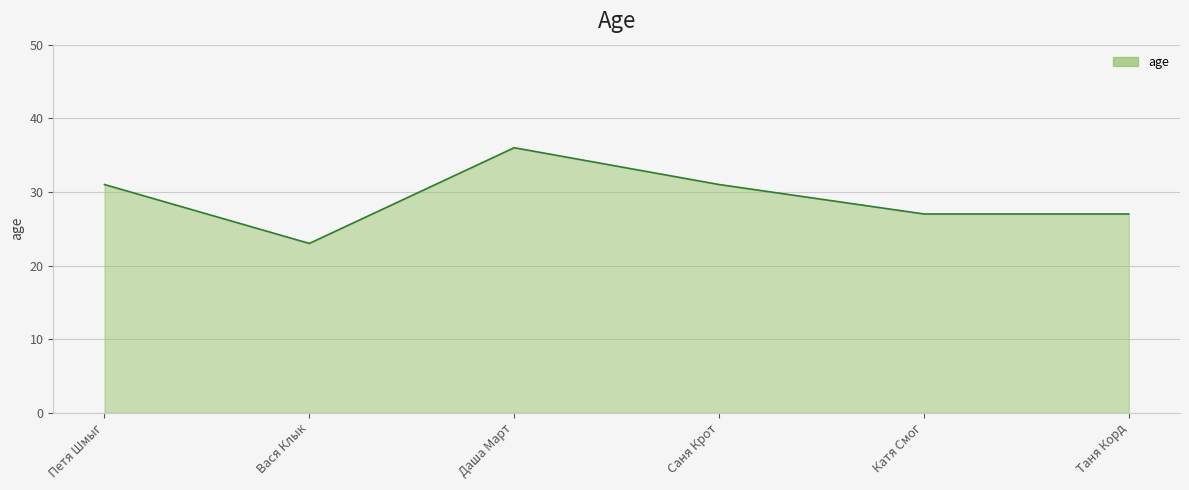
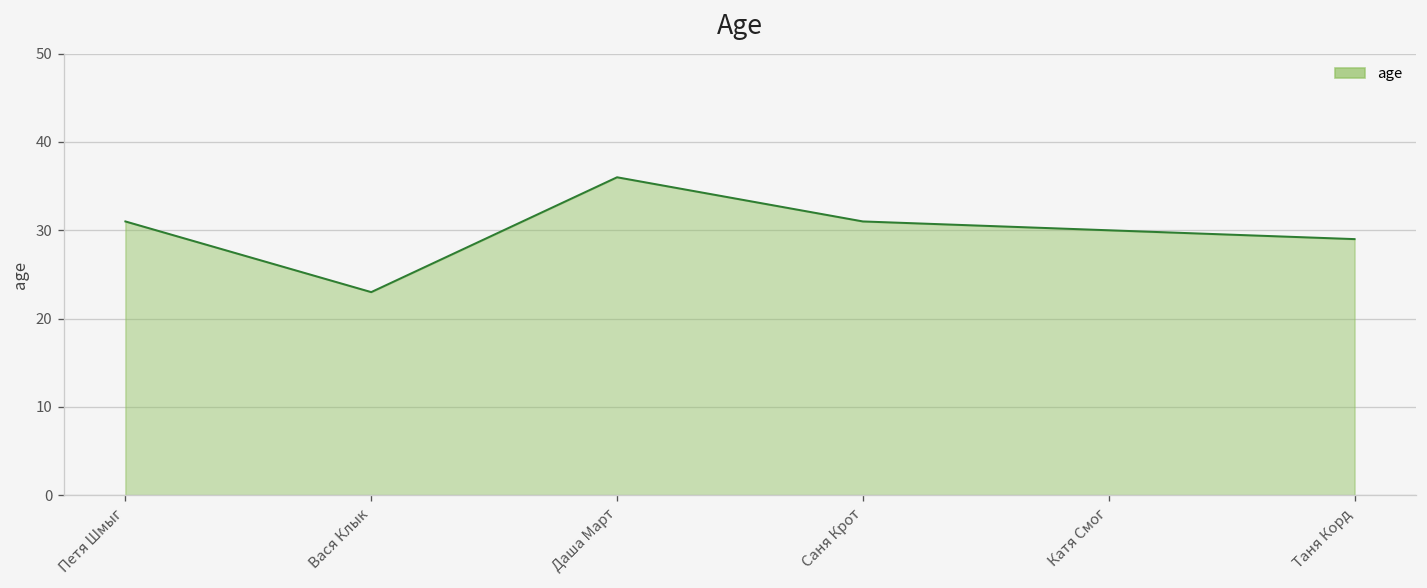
  {
    "Петя Шмыг": 31,
    "Вася Клык": 23,
    "Даша Март": 36,
    "Саня Крот": 31,
-   "Катя Смог": 27,
-   "Таня Корд": 27
+   "Катя Смог": 30,
+   "Таня Корд": 29
  }
